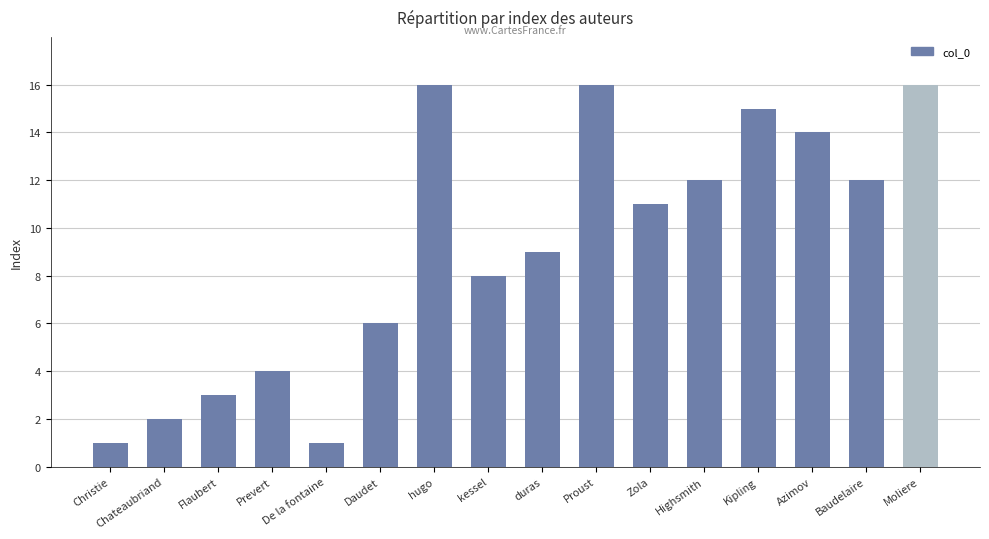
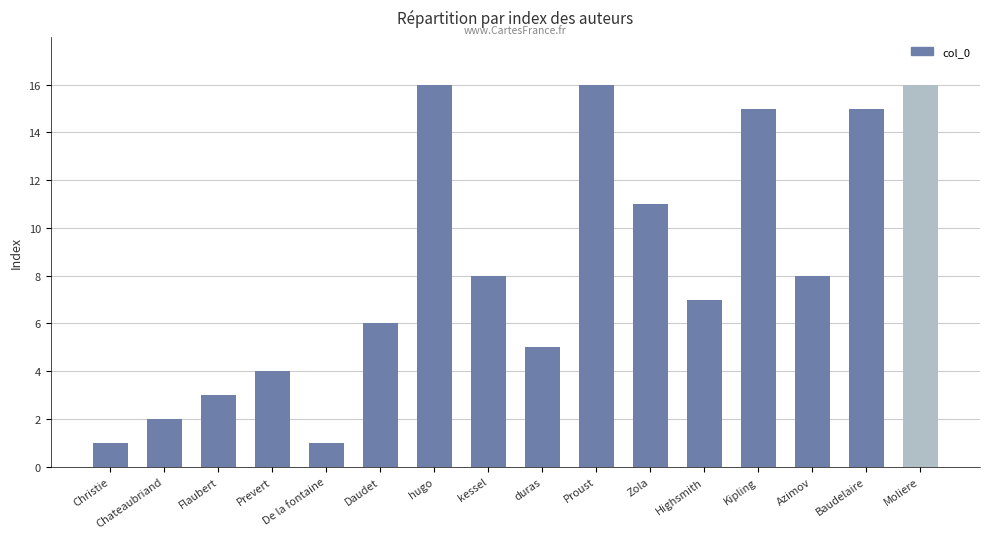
  {
    "Christie": 1,
    "Chateaubriand": 2,
    "Flaubert": 3,
    "Prevert": 4,
    "De la fontaine": 1,
    "Daudet": 6,
    "hugo": 16,
    "kessel": 8,
-   "duras": 9,
+   "duras": 5,
    "Proust": 16,
    "Zola": 11,
-   "Highsmith": 12,
+   "Highsmith": 7,
    "Kipling": 15,
-   "Azimov": 14,
-   "Baudelaire": 12,
+   "Azimov": 8,
+   "Baudelaire": 15,
    "Moliere": 16
  }
